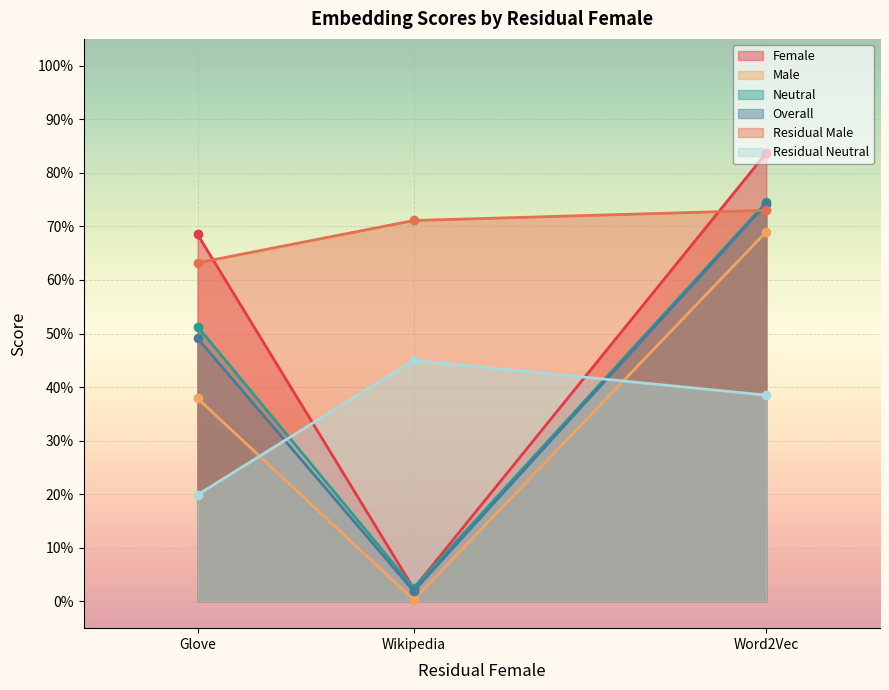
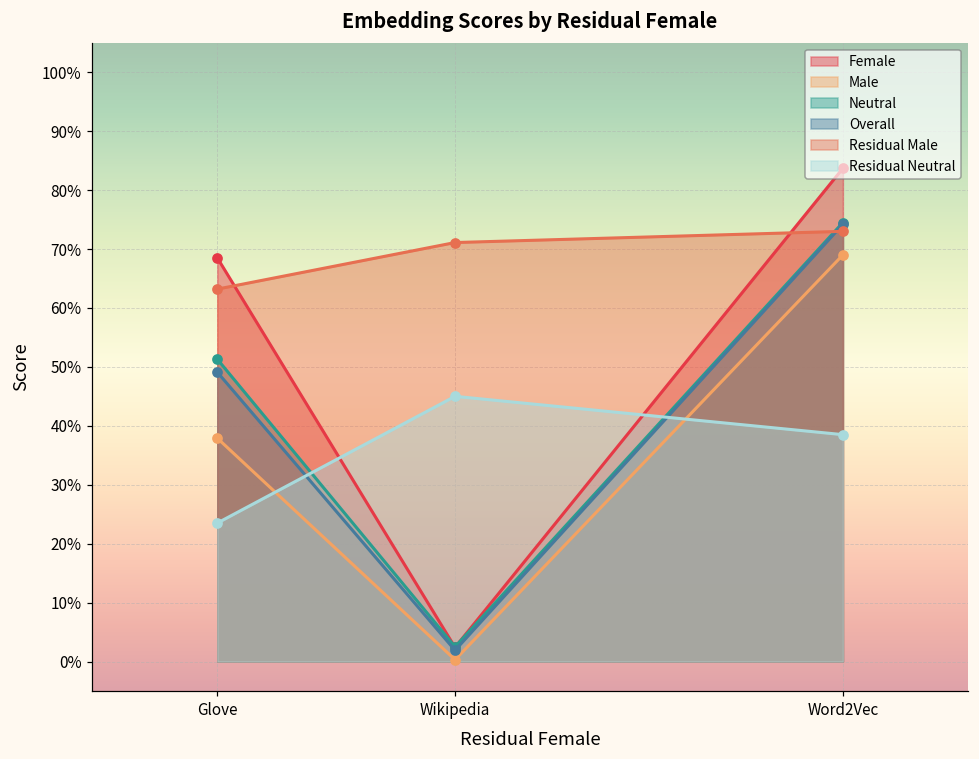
  {
    "Residual Neutral": {
-     "Glove": "20%",
+     "Glove": "24%",
      "Wikipedia": "45%",
      "Word2Vec": "39%"
    }
  }
